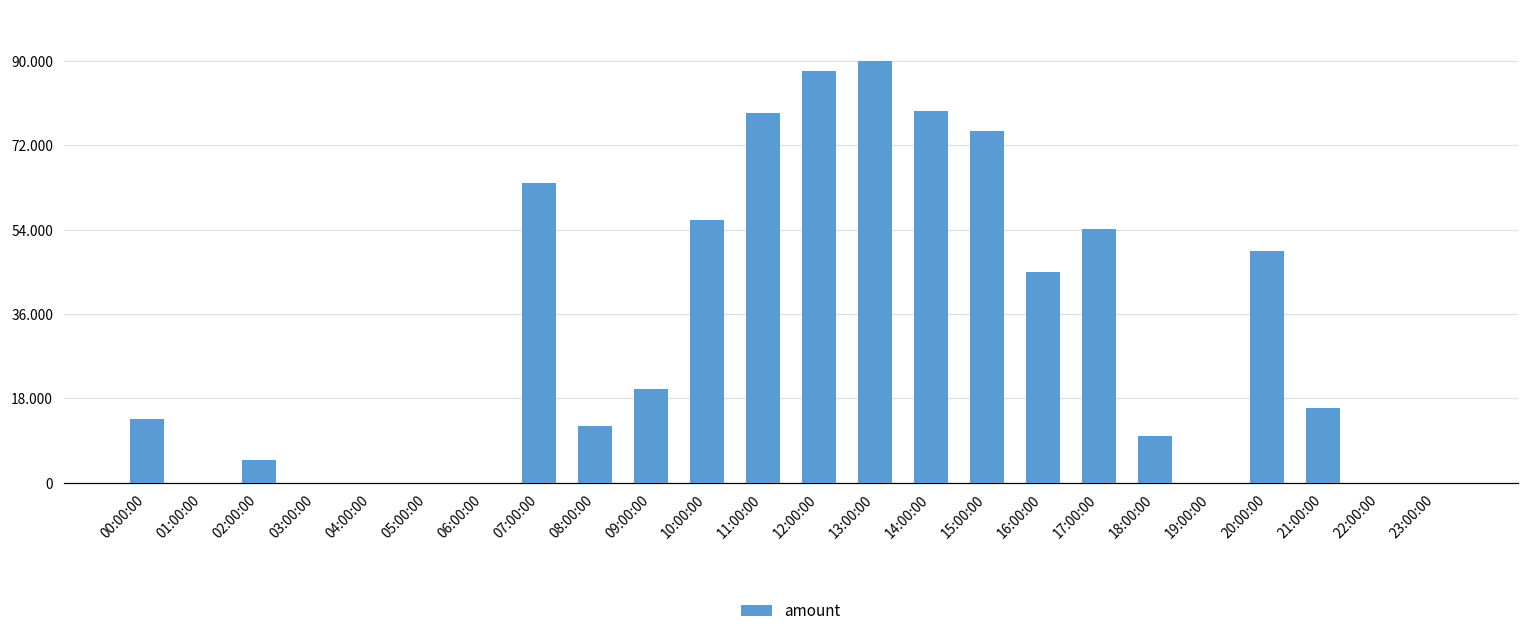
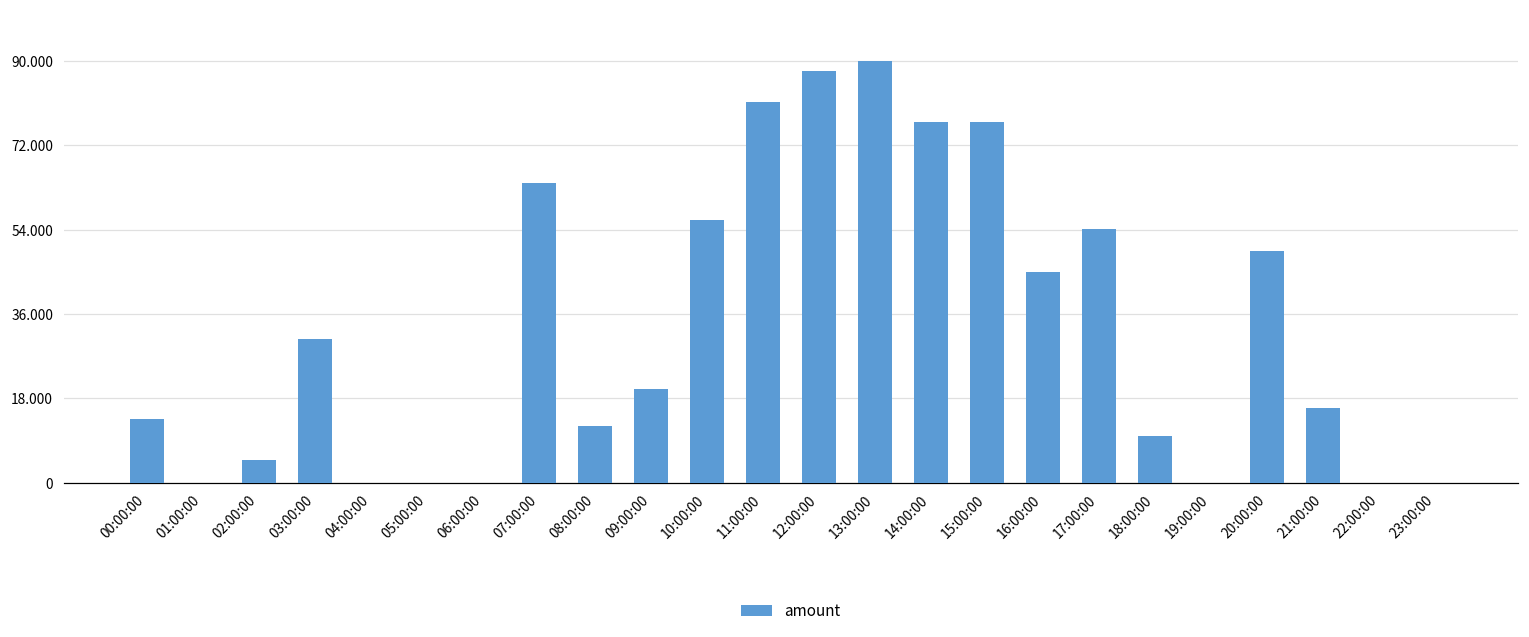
  {
    "00:00:00": 14,
    "01:00:00": 0,
    "02:00:00": 5,
-   "03:00:00": 0,
+   "03:00:00": 31,
    "04:00:00": 0,
    "05:00:00": 0,
    "06:00:00": 0,
    "07:00:00": 64,
    "08:00:00": 12,
    "09:00:00": 20,
    "10:00:00": 56,
-   "11:00:00": 79,
+   "11:00:00": 81,
    "12:00:00": 88,
    "13:00:00": 90,
-   "14:00:00": 79,
-   "15:00:00": 75,
+   "14:00:00": 77,
+   "15:00:00": 77,
    "16:00:00": 45,
    "17:00:00": 54,
    "18:00:00": 10,
    "19:00:00": 0,
    "20:00:00": 50,
    "21:00:00": 16,
    "22:00:00": 0,
    "23:00:00": 0
  }
